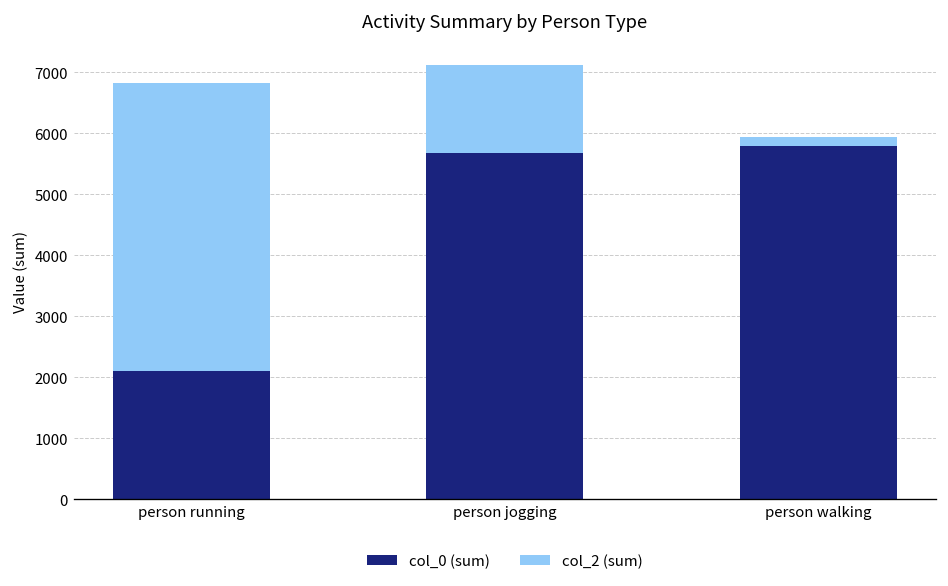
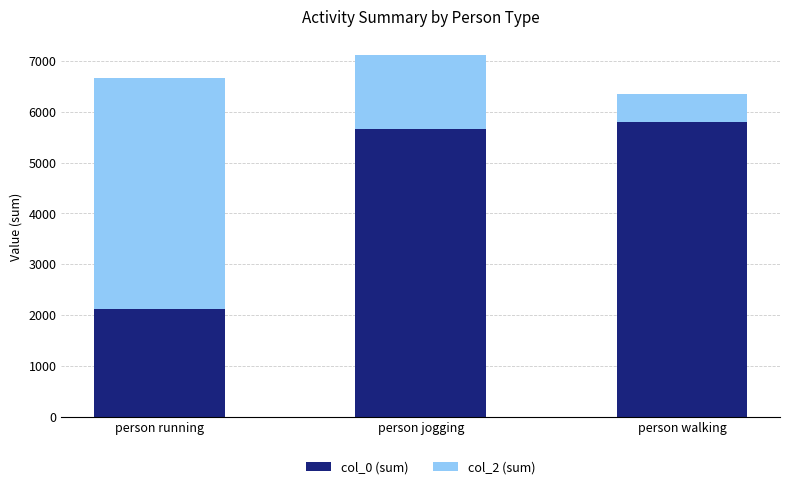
  {
    "col_0 (sum)": {
      "person running": 2100,
      "person jogging": 5700,
      "person walking": 5800
    },
    "col_2 (sum)": {
-     "person running": 4700,
+     "person running": 4500,
      "person jogging": 1400,
-     "person walking": 200
+     "person walking": 600
    }
  }
